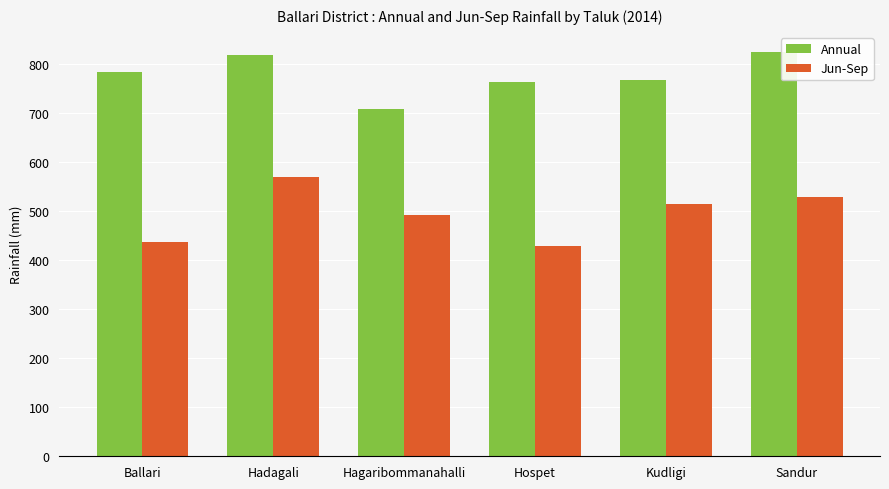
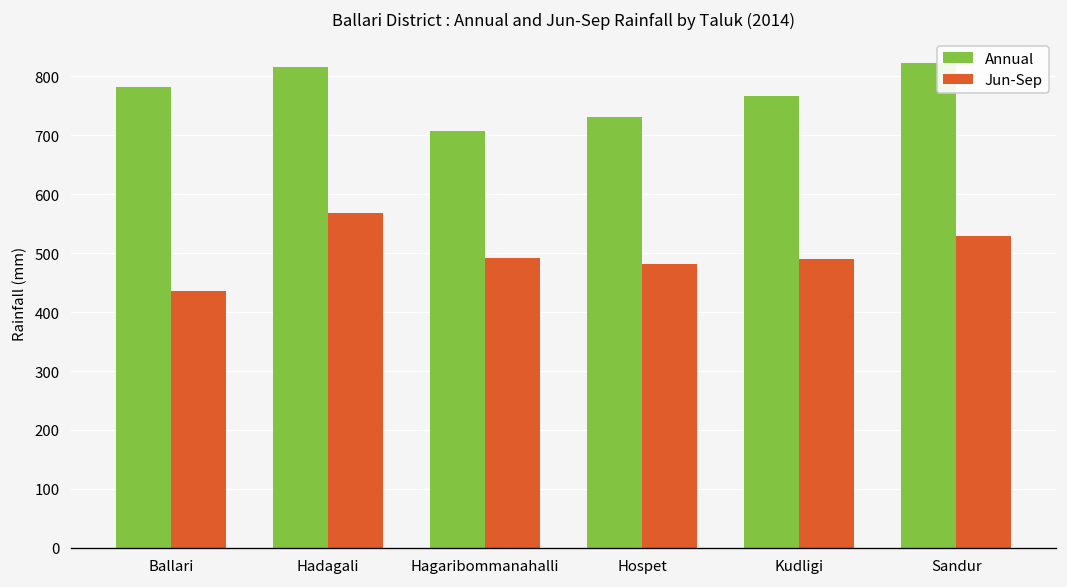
  {
    "Annual": {
      "Ballari": 780,
      "Hadagali": 820,
      "Hagaribommanahalli": 710,
-     "Hospet": 760,
+     "Hospet": 730,
      "Kudligi": 770,
      "Sandur": 820
    },
    "Jun-Sep": {
      "Ballari": 440,
      "Hadagali": 570,
      "Hagaribommanahalli": 490,
-     "Hospet": 430,
-     "Kudligi": 510,
+     "Hospet": 480,
+     "Kudligi": 490,
      "Sandur": 530
    }
  }
